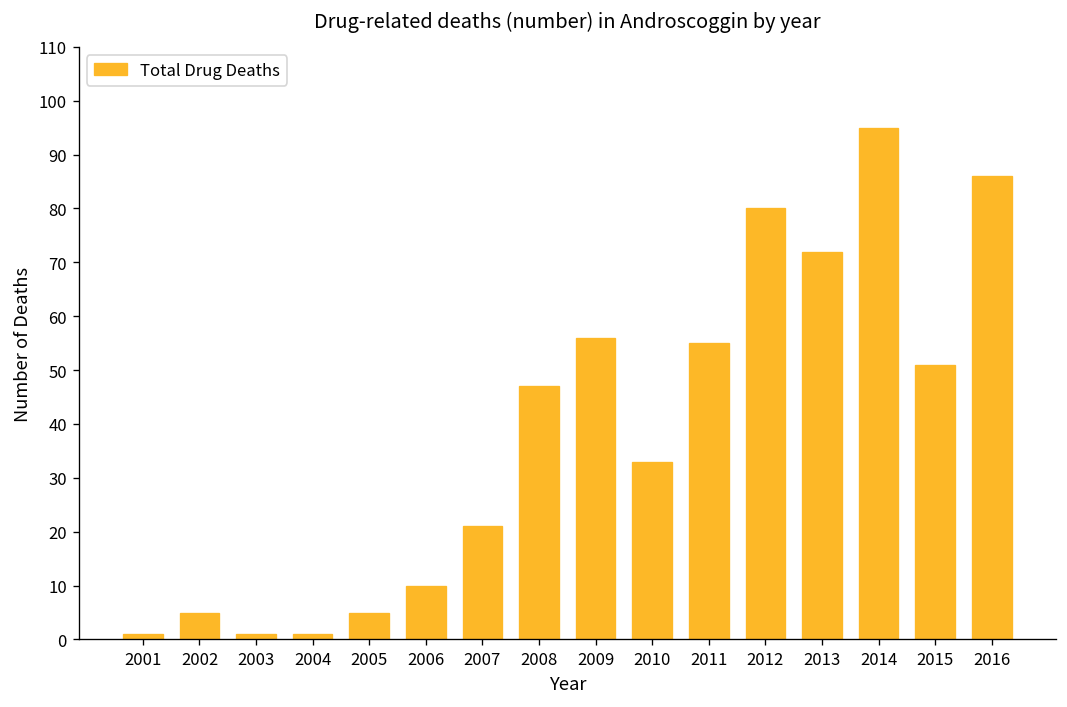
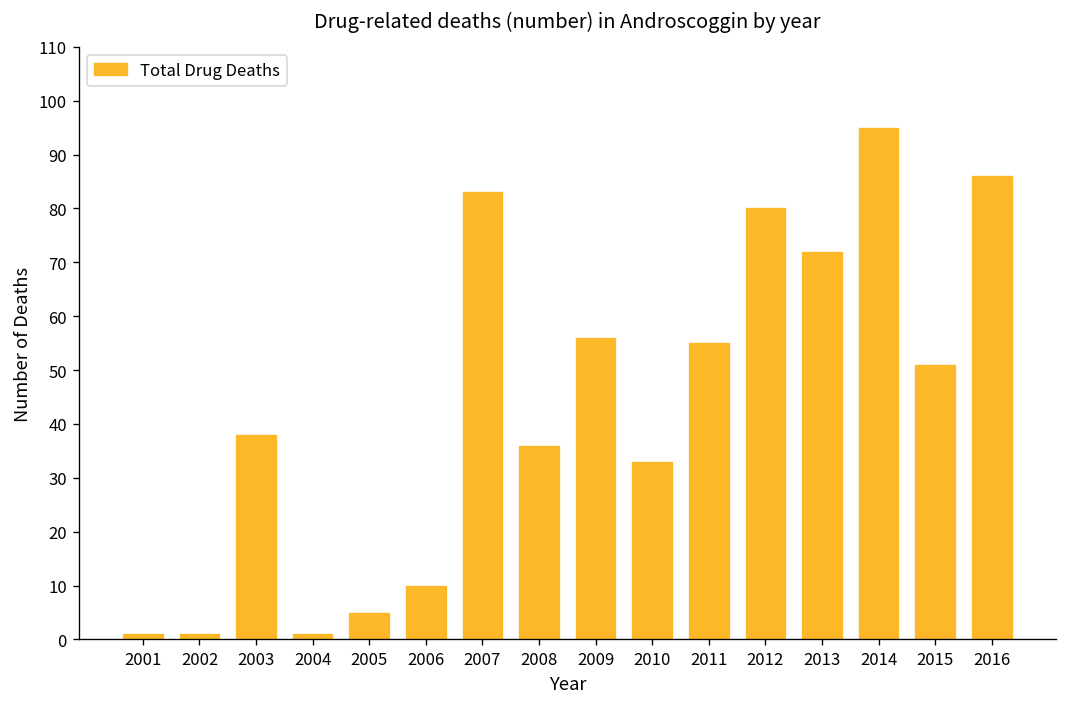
  {
    "2001": 1,
-   "2002": 5,
-   "2003": 1,
+   "2002": 1,
+   "2003": 38,
    "2004": 1,
    "2005": 5,
    "2006": 10,
-   "2007": 21,
-   "2008": 47,
+   "2007": 83,
+   "2008": 36,
    "2009": 56,
    "2010": 33,
    "2011": 55,
    "2012": 80,
    "2013": 72,
    "2014": 95,
    "2015": 51,
    "2016": 86
  }
